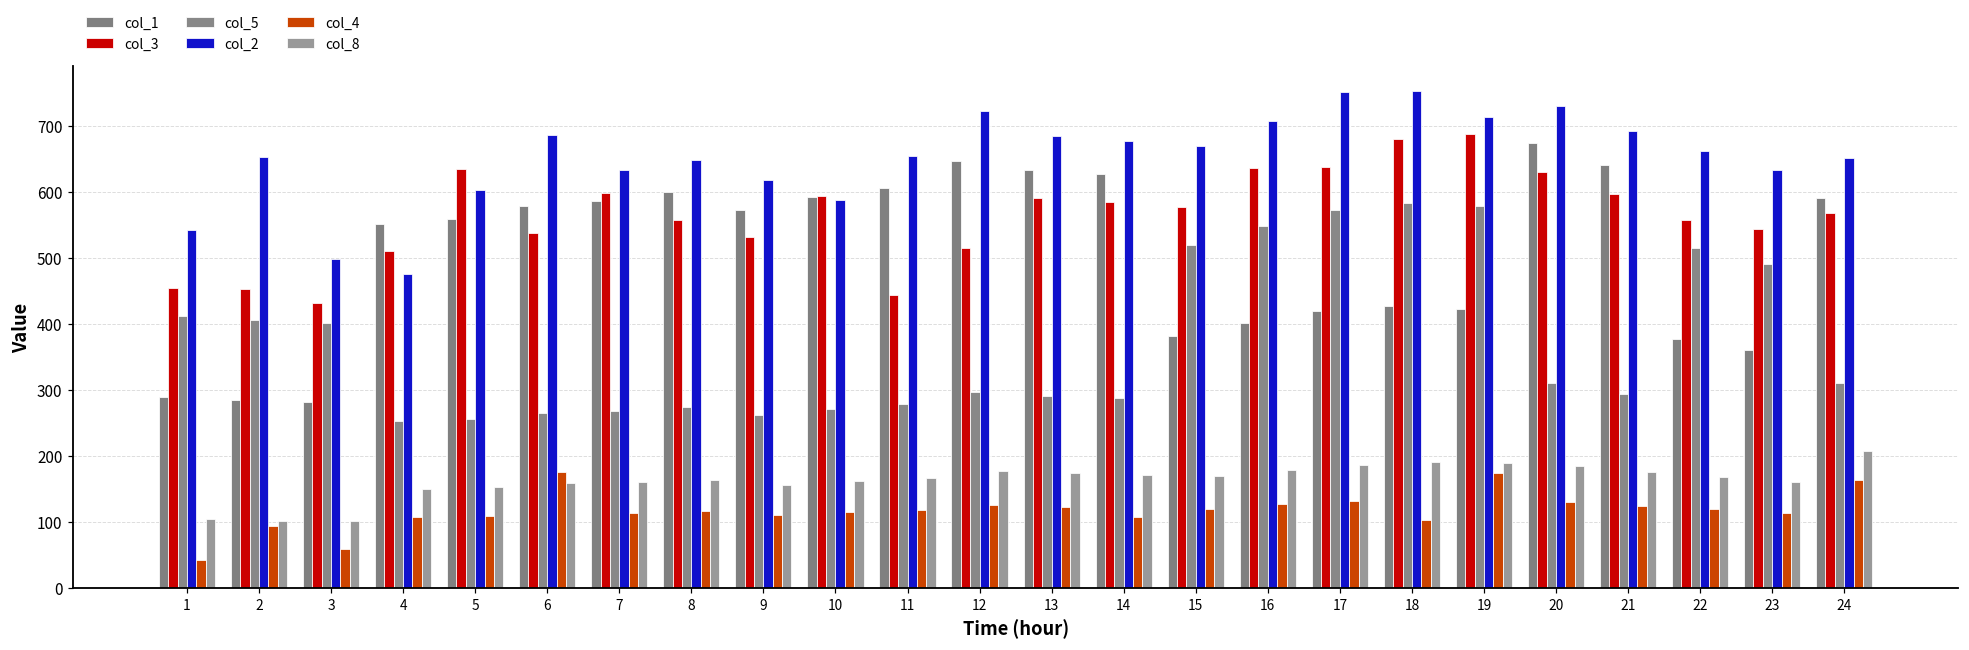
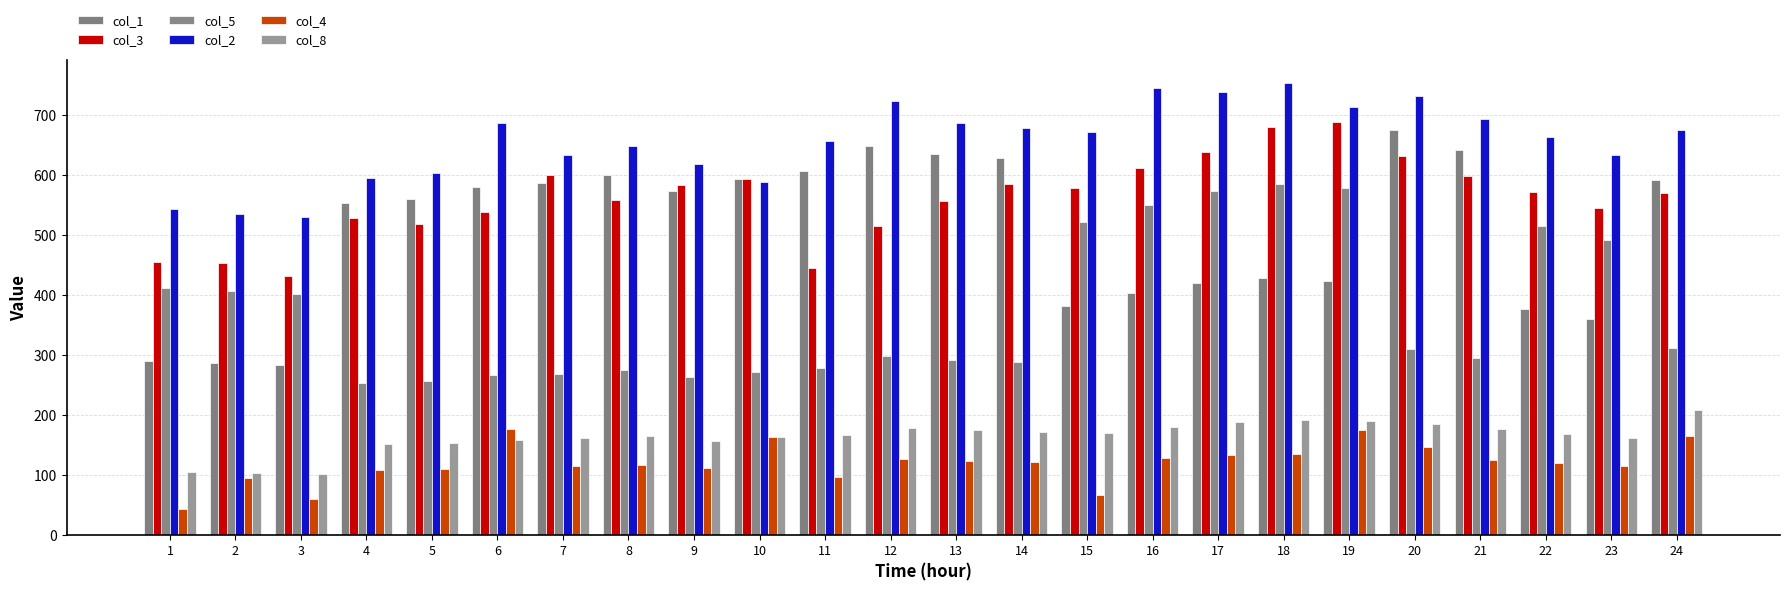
  {
    "col_3": {
      "1": 460,
      "2": 450,
      "3": 430,
-     "4": 510,
-     "5": 640,
+     "4": 530,
+     "5": 520,
      "6": 540,
      "7": 600,
      "8": 560,
-     "9": 530,
+     "9": 580,
      "10": 590,
      "11": 450,
      "12": 520,
-     "13": 590,
+     "13": 560,
      "14": 580,
      "15": 580,
-     "16": 640,
+     "16": 610,
      "17": 640,
      "18": 680,
      "19": 690,
      "20": 630,
      "21": 600,
-     "22": 560,
+     "22": 570,
      "23": 540,
      "24": 570
    },
    "col_2": {
      "1": 540,
-     "2": 650,
-     "3": 500,
-     "4": 480,
+     "2": 540,
+     "3": 530,
+     "4": 600,
      "5": 600,
      "6": 690,
      "7": 630,
      "8": 650,
      "9": 620,
      "10": 590,
      "11": 660,
      "12": 720,
      "13": 690,
      "14": 680,
      "15": 670,
-     "16": 710,
-     "17": 750,
+     "16": 740,
+     "17": 740,
      "18": 750,
      "19": 710,
      "20": 730,
      "21": 690,
      "22": 660,
      "23": 630,
-     "24": 650
+     "24": 680
    },
    "col_4": {
      "1": 40,
      "2": 90,
      "3": 60,
      "4": 110,
      "5": 110,
      "6": 180,
      "7": 110,
      "8": 120,
      "9": 110,
-     "10": 120,
-     "11": 120,
+     "10": 160,
+     "11": 100,
      "12": 130,
      "13": 120,
-     "14": 110,
-     "15": 120,
+     "14": 120,
+     "15": 70,
      "16": 130,
      "17": 130,
-     "18": 100,
+     "18": 140,
      "19": 170,
-     "20": 130,
+     "20": 150,
      "21": 120,
      "22": 120,
      "23": 110,
      "24": 160
    }
  }
